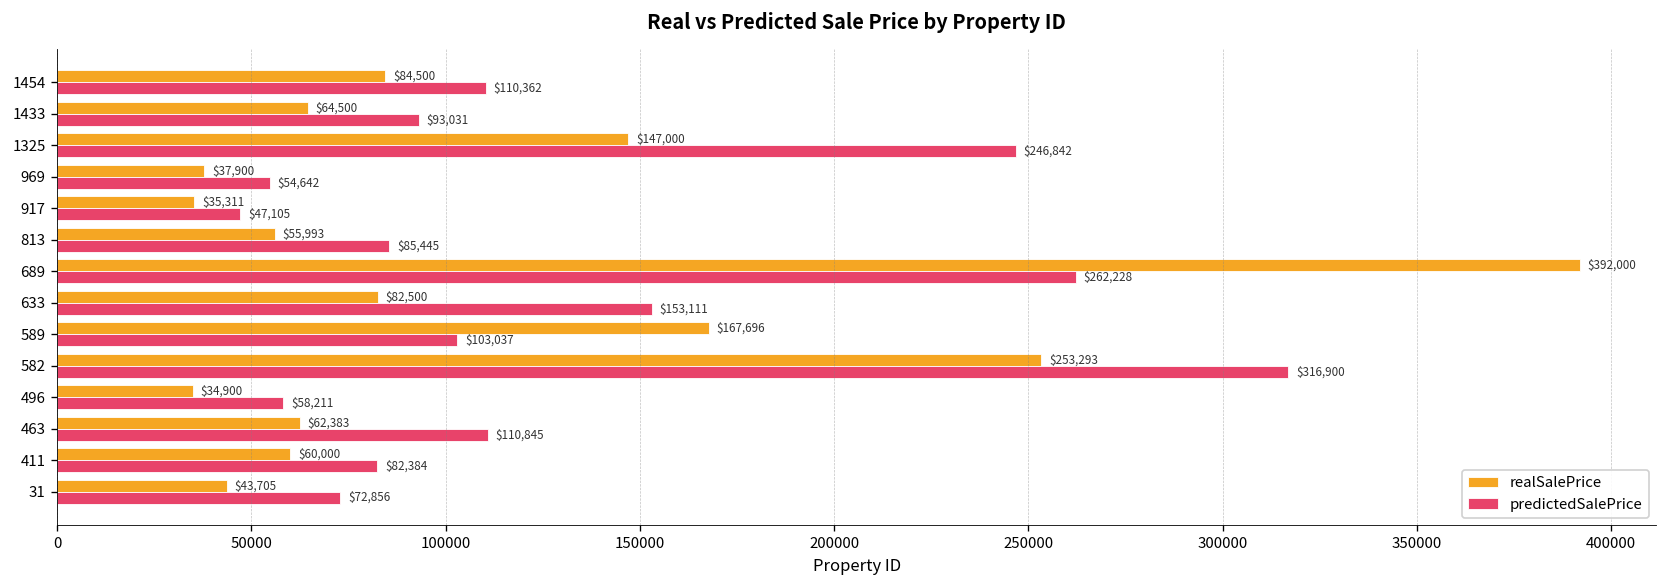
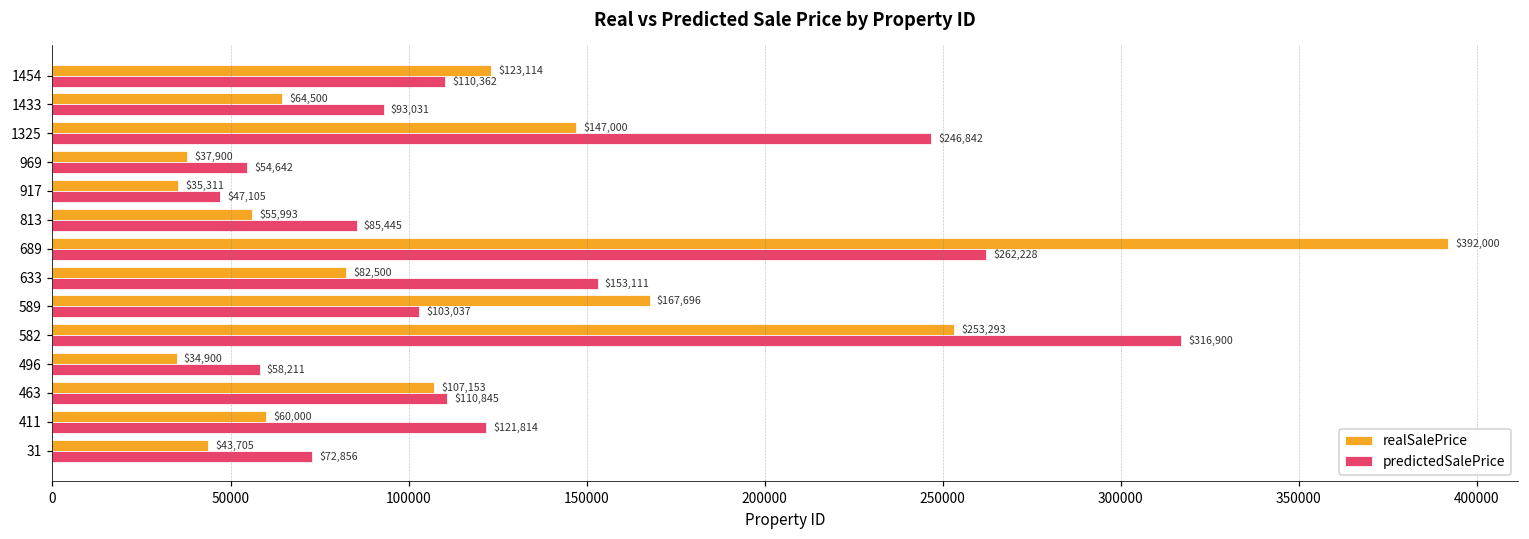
  {
    "realSalePrice": {
-     "1454": "$84,500",
+     "1454": "$123,114",
      "1433": "$64,500",
      "1325": "$147,000",
      "969": "$37,900",
      "917": "$35,311",
      "813": "$55,993",
      "689": "$392,000",
      "633": "$82,500",
      "589": "$167,696",
      "582": "$253,293",
      "496": "$34,900",
-     "463": "$62,383",
+     "463": "$107,153",
      "411": "$60,000",
      "31": "$43,705"
    },
    "predictedSalePrice": {
      "1454": "$110,362",
      "1433": "$93,031",
      "1325": "$246,842",
      "969": "$54,642",
      "917": "$47,105",
      "813": "$85,445",
      "689": "$262,228",
      "633": "$153,111",
      "589": "$103,037",
      "582": "$316,900",
      "496": "$58,211",
      "463": "$110,845",
-     "411": "$82,384",
+     "411": "$121,814",
      "31": "$72,856"
    }
  }
